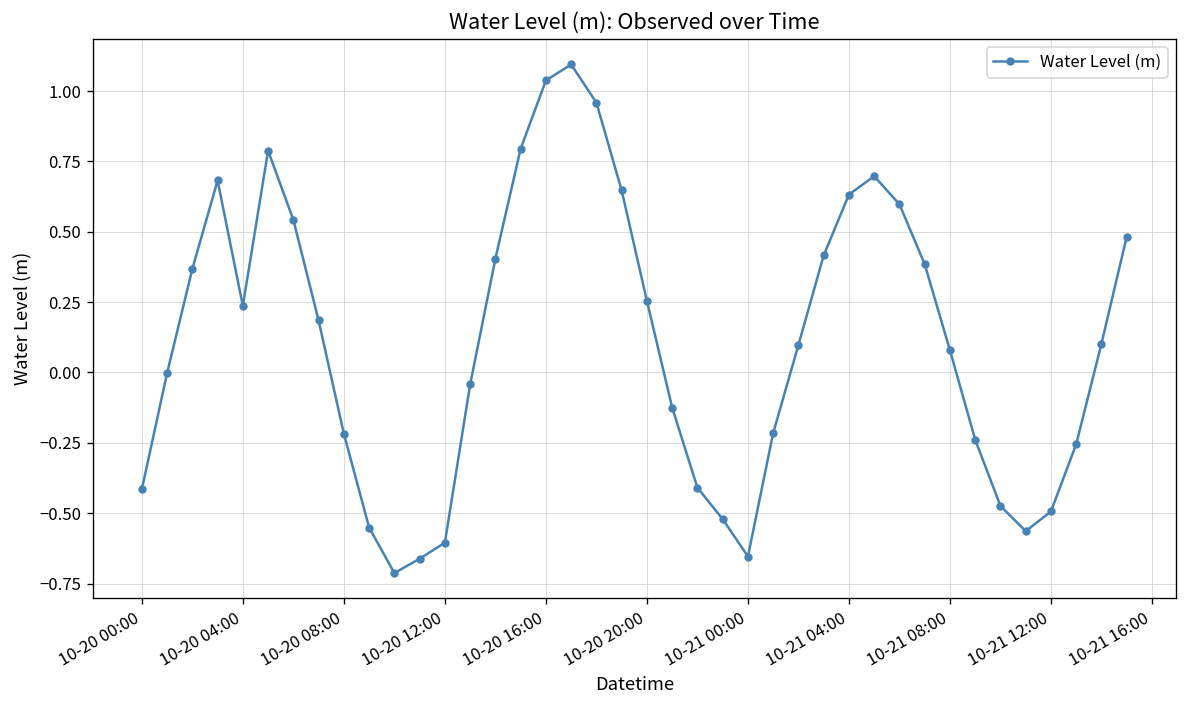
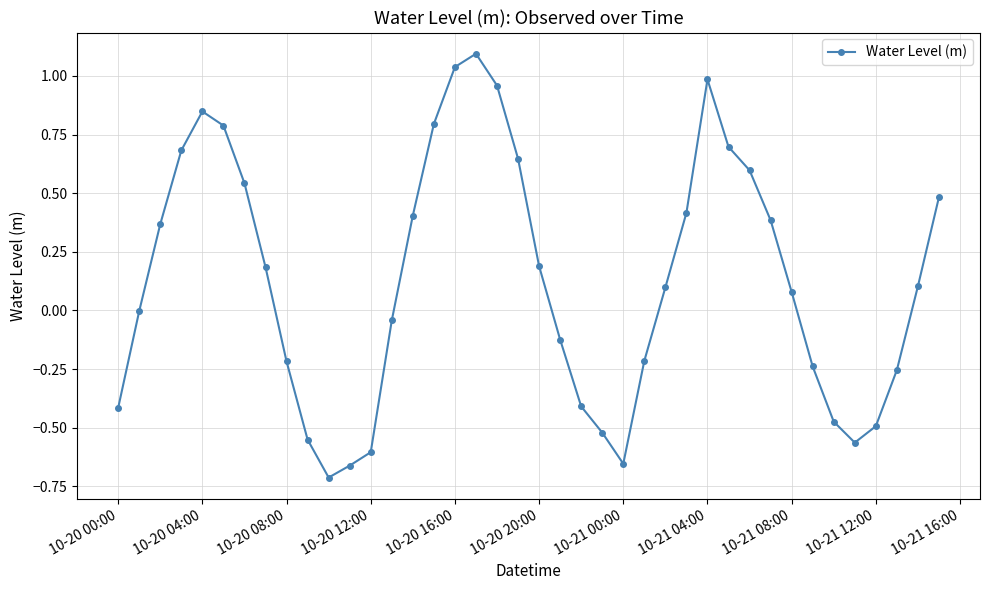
  {
    "10-20 00:00": -0.42,
-   "10-20 04:00": 0.24,
+   "10-20 04:00": 0.85,
    "10-20 08:00": -0.22,
    "10-20 12:00": -0.60,
    "10-20 16:00": 1.04,
-   "10-20 20:00": 0.25,
+   "10-20 20:00": 0.19,
    "10-21 00:00": -0.65,
-   "10-21 04:00": 0.63,
+   "10-21 04:00": 0.99,
    "10-21 08:00": 0.08,
    "10-21 12:00": -0.49
  }
